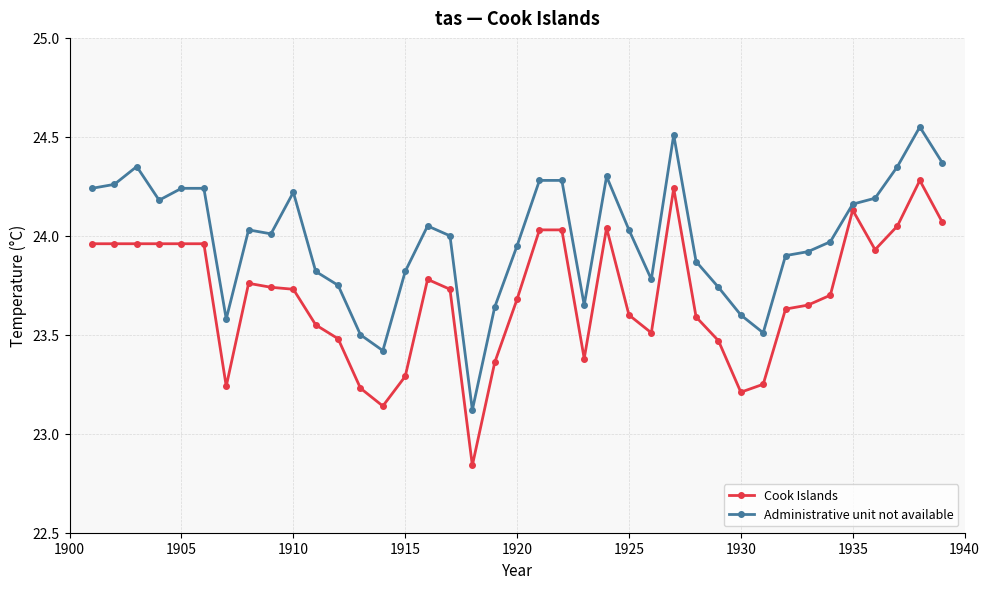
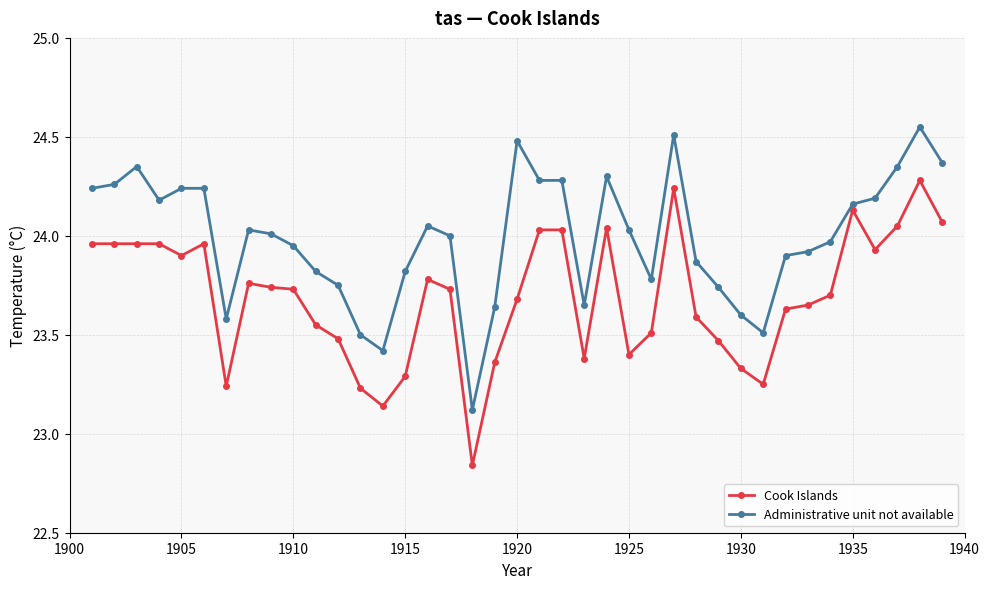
  {
    "Cook Islands": {
-     "1905": 23.96,
+     "1905": 23.90,
      "1910": 23.73,
      "1915": 23.29,
      "1920": 23.68,
-     "1925": 23.6,
-     "1930": 23.21,
+     "1925": 23.4,
+     "1930": 23.33,
      "1935": 24.13
    },
    "Administrative unit not available": {
      "1905": 24.24,
-     "1910": 24.22,
+     "1910": 23.95,
      "1915": 23.82,
-     "1920": 23.95,
+     "1920": 24.48,
      "1925": 24.03,
      "1930": 23.60,
      "1935": 24.16
    }
  }
